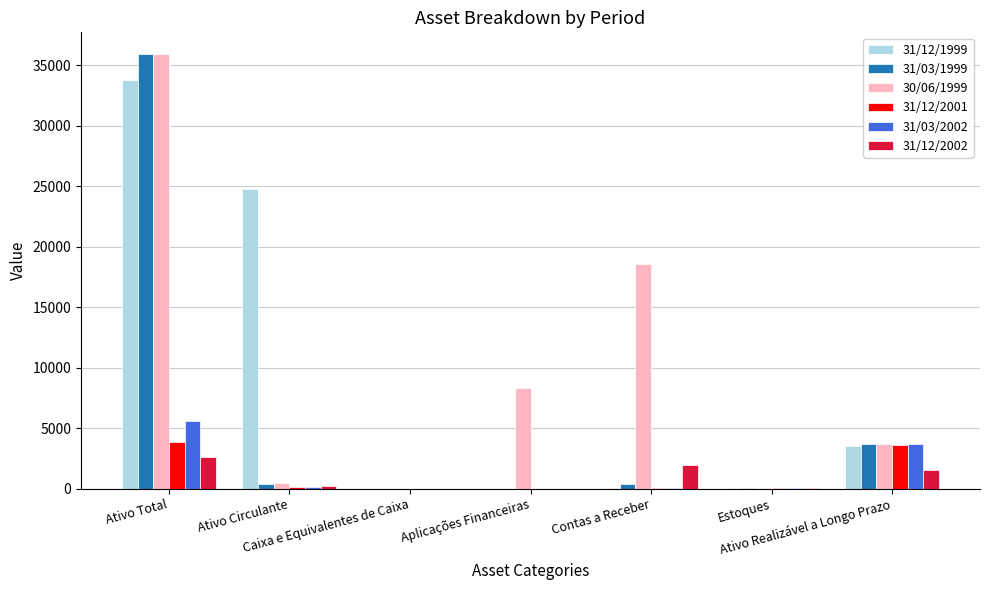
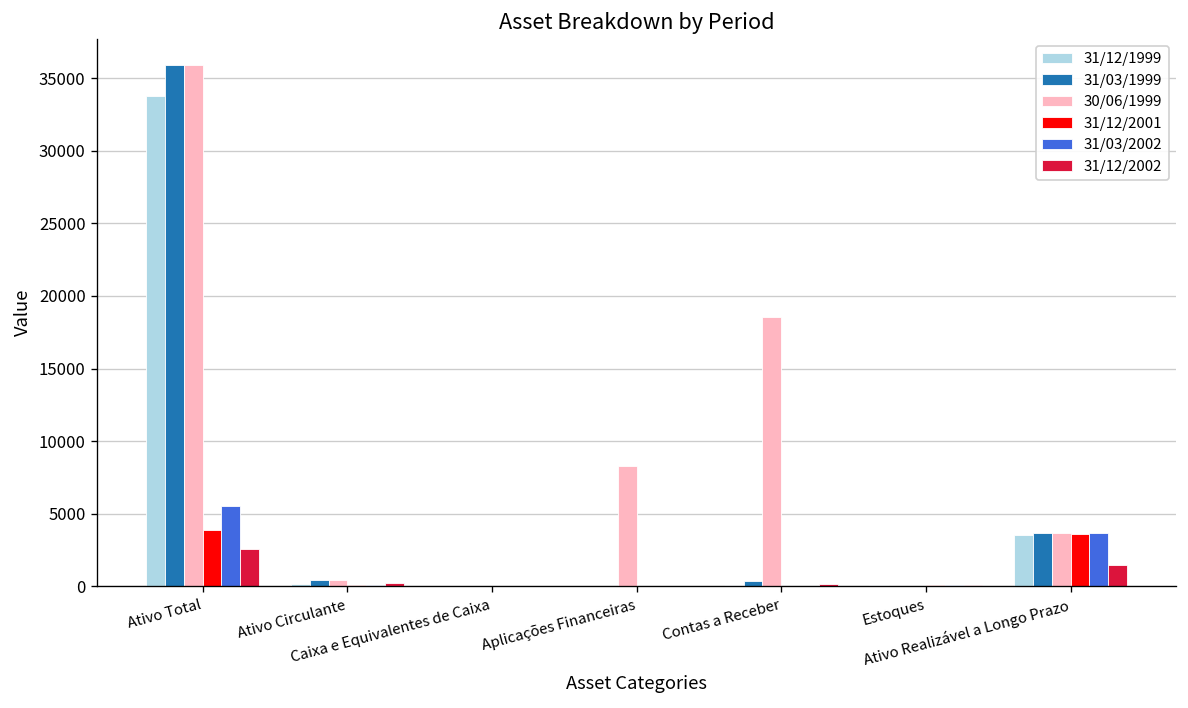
  {
    "31/12/1999": {
      "Ativo Total": 33800,
-     "Ativo Circulante": 24700,
+     "Ativo Circulante": 200,
      "Aplicações Financeiras": 0,
      "Ativo Realizável a Longo Prazo": 3500
    },
    "30/06/1999": {
      "Ativo Total": 35900,
      "Ativo Circulante": 500,
      "Aplicações Financeiras": 8300,
      "Contas a Receber": 18600,
      "Ativo Realizável a Longo Prazo": 3700
    },
    "31/12/2001": {
      "Ativo Total": 3900,
      "Aplicações Financeiras": 0,
      "Ativo Realizável a Longo Prazo": 3600
    },
    "31/12/2002": {
      "Ativo Total": 2600,
      "Ativo Circulante": 200,
      "Aplicações Financeiras": 0,
-     "Contas a Receber": 2000,
+     "Contas a Receber": 200,
      "Ativo Realizável a Longo Prazo": 1500
    }
  }
